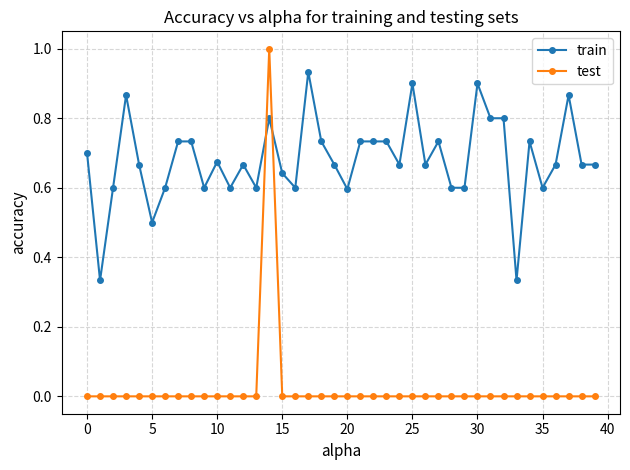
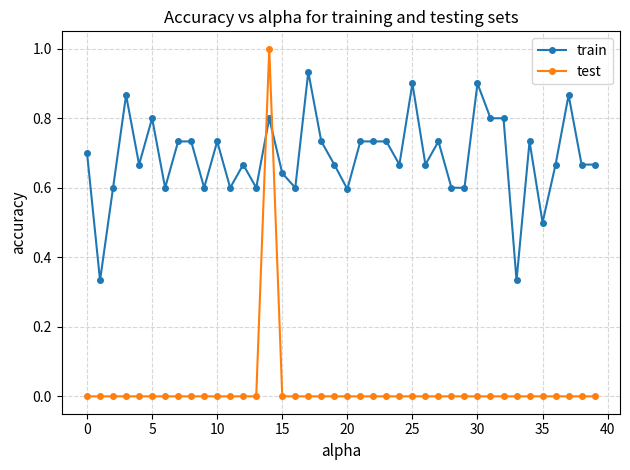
  {
    "train": {
      "0": 0.70,
-     "5": 0.5,
-     "10": 0.67,
+     "5": 0.8,
+     "10": 0.73,
      "15": 0.64,
      "20": 0.60,
      "25": 0.90,
      "30": 0.90,
-     "35": 0.6
+     "35": 0.5
    },
    "test": {
      "0": 0.00,
      "5": 0.00,
      "10": 0.00,
      "15": 0.00,
      "20": 0.00,
      "25": 0.00,
      "30": 0.00,
      "35": 0.00
    }
  }
